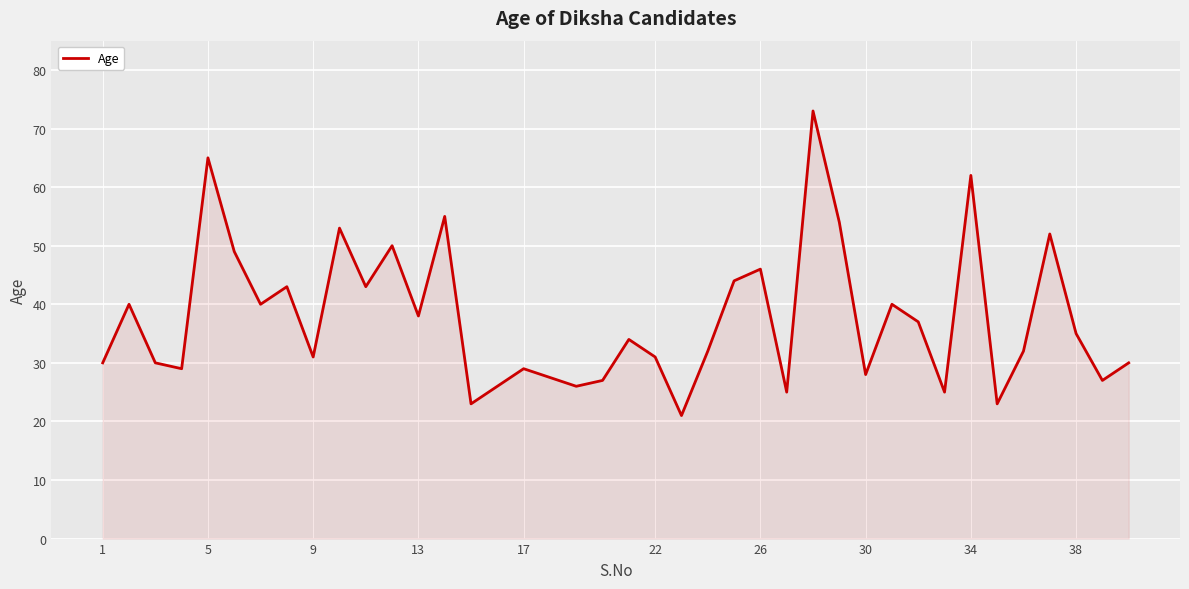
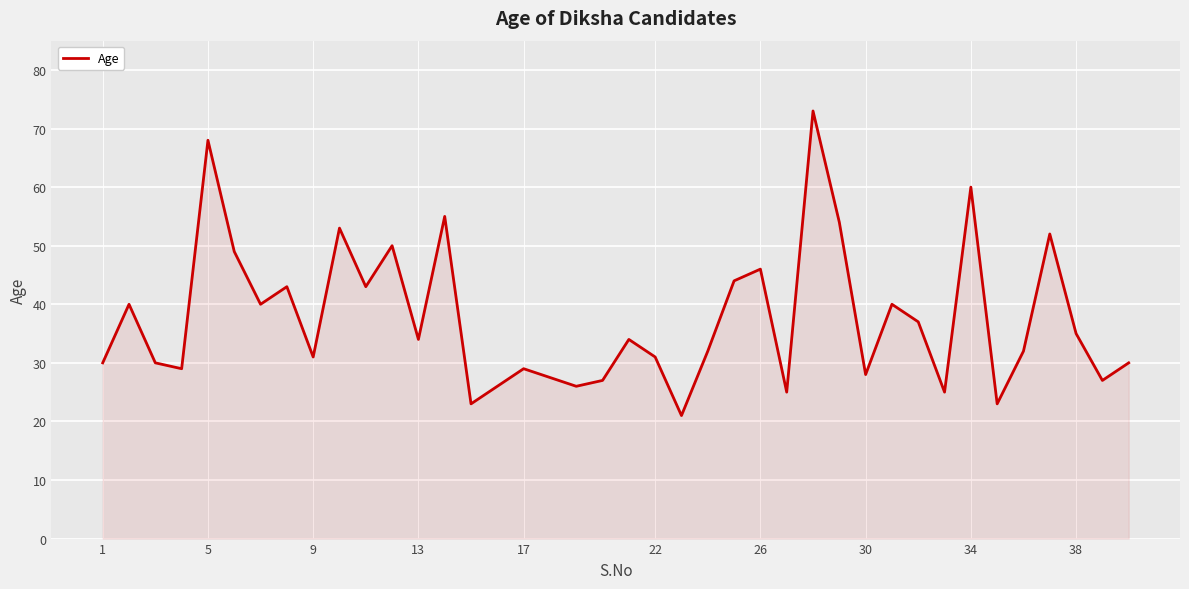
  {
    "1": 30,
-   "5": 65,
+   "5": 68,
    "9": 31,
-   "13": 38,
+   "13": 34,
    "17": 29,
    "22": 31,
    "26": 46,
    "30": 28,
-   "34": 62,
+   "34": 60,
    "38": 35
  }
